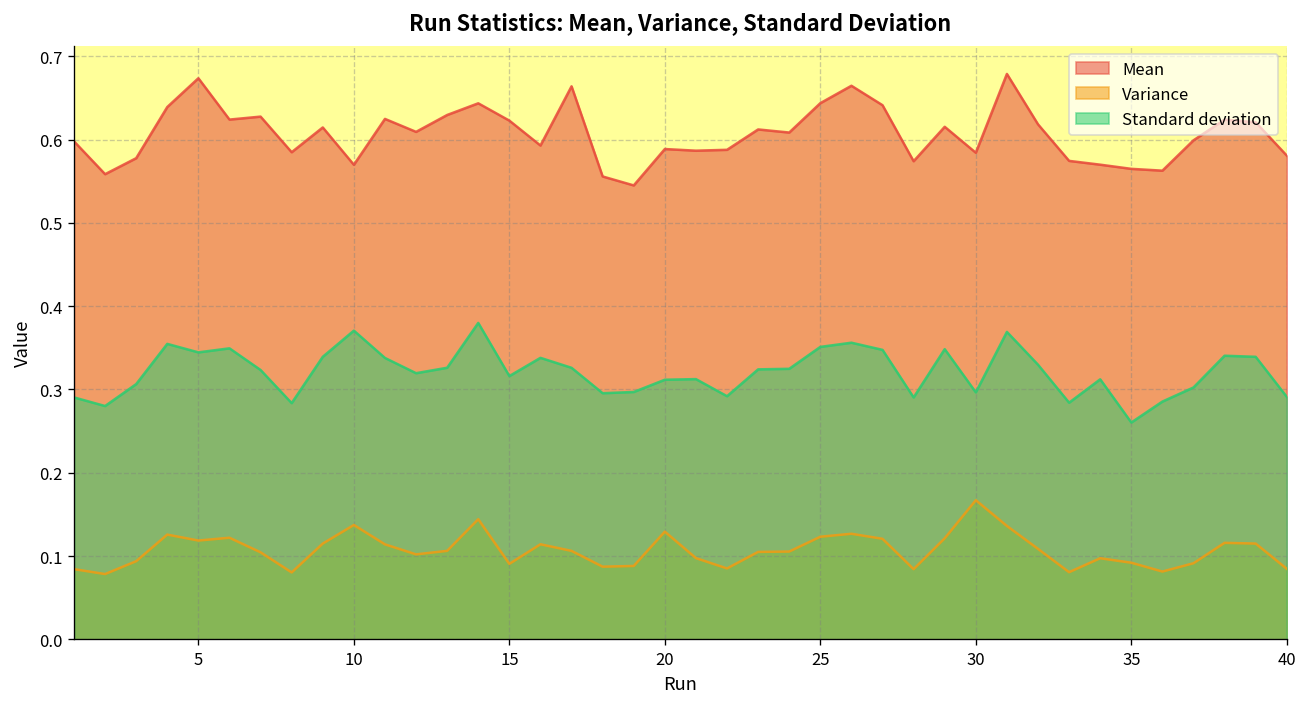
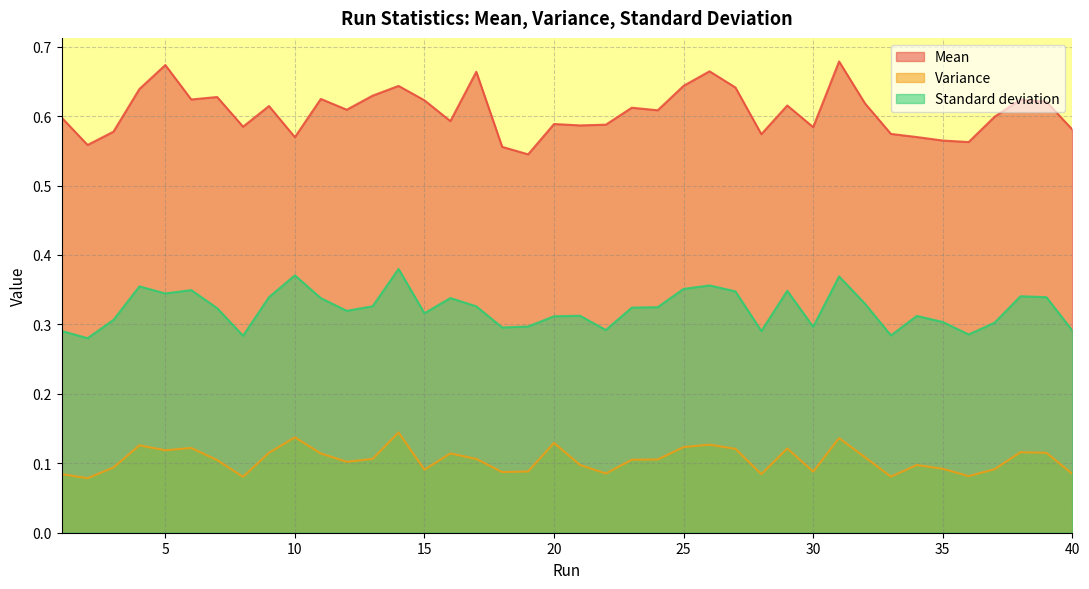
  {
    "Mean": {
      "5": 0.67,
      "10": 0.57,
      "15": 0.62,
      "20": 0.59,
      "25": 0.64,
      "30": 0.58,
      "35": 0.56,
      "40": 0.58
    },
    "Variance": {
      "5": 0.12,
      "10": 0.14,
      "15": 0.09,
      "20": 0.13,
      "25": 0.12,
-     "30": 0.17,
+     "30": 0.09,
      "35": 0.09,
      "40": 0.08
    },
    "Standard deviation": {
      "5": 0.34,
      "10": 0.37,
      "15": 0.32,
      "20": 0.31,
      "25": 0.35,
      "30": 0.30,
-     "35": 0.26,
+     "35": 0.30,
      "40": 0.29
    }
  }
